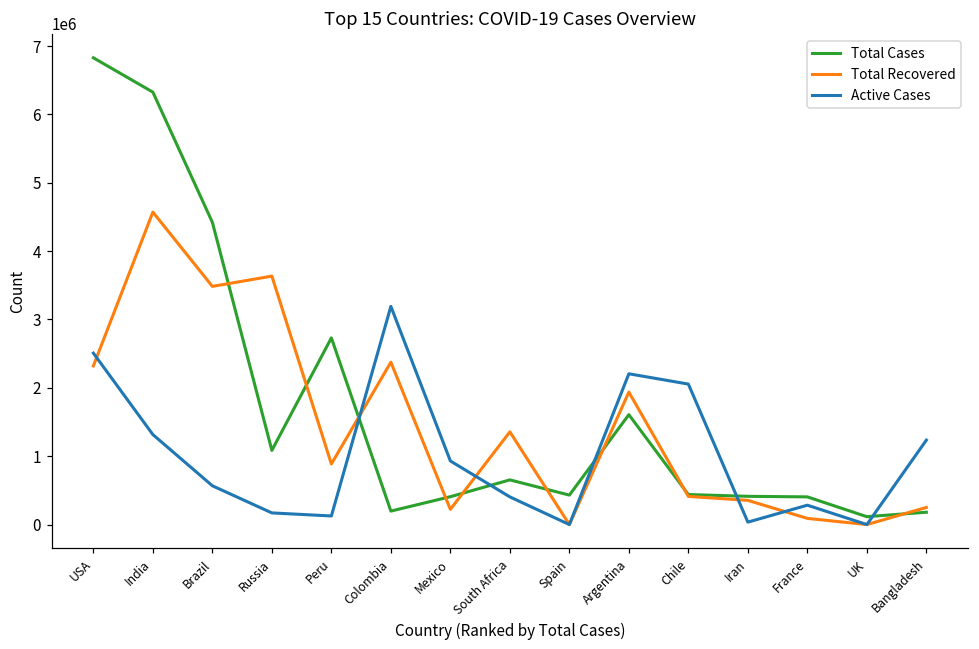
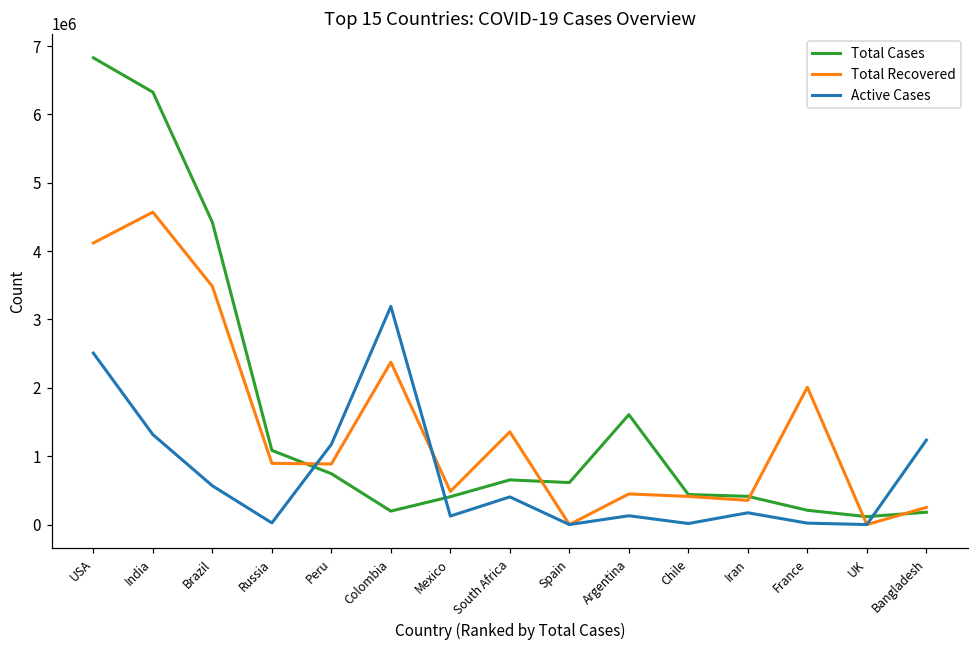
  {
    "Total Cases": {
      "USA": 6800000,
      "India": 6300000,
      "Brazil": 4400000,
      "Russia": 1100000,
-     "Peru": 2700000,
+     "Peru": 700000,
      "Colombia": 200000,
      "Mexico": 400000,
      "South Africa": 700000,
-     "Spain": 400000,
+     "Spain": 600000,
      "Argentina": 1600000,
      "Iran": 400000,
-     "France": 400000,
+     "France": 200000,
      "UK": 100000,
      "Bangladesh": 200000
    },
    "Total Recovered": {
-     "USA": 2300000,
+     "USA": 4100000,
      "India": 4600000,
      "Brazil": 3500000,
-     "Russia": 3600000,
+     "Russia": 900000,
      "Peru": 900000,
      "Colombia": 2400000,
-     "Mexico": 200000,
+     "Mexico": 500000,
      "South Africa": 1400000,
-     "Argentina": 1900000,
+     "Argentina": 400000,
      "Iran": 400000,
-     "France": 100000,
+     "France": 2000000,
      "Bangladesh": 300000
    },
    "Active Cases": {
      "USA": 2500000,
      "India": 1300000,
      "Brazil": 600000,
-     "Russia": 200000,
-     "Peru": 100000,
+     "Russia": 0,
+     "Peru": 1200000,
      "Colombia": 3200000,
-     "Mexico": 900000,
+     "Mexico": 100000,
      "South Africa": 400000,
-     "Argentina": 2200000,
-     "Chile": 2100000,
-     "Iran": 0,
-     "France": 300000,
+     "Argentina": 100000,
+     "Chile": 0,
+     "Iran": 200000,
+     "France": 0,
      "Bangladesh": 1200000
    }
  }
